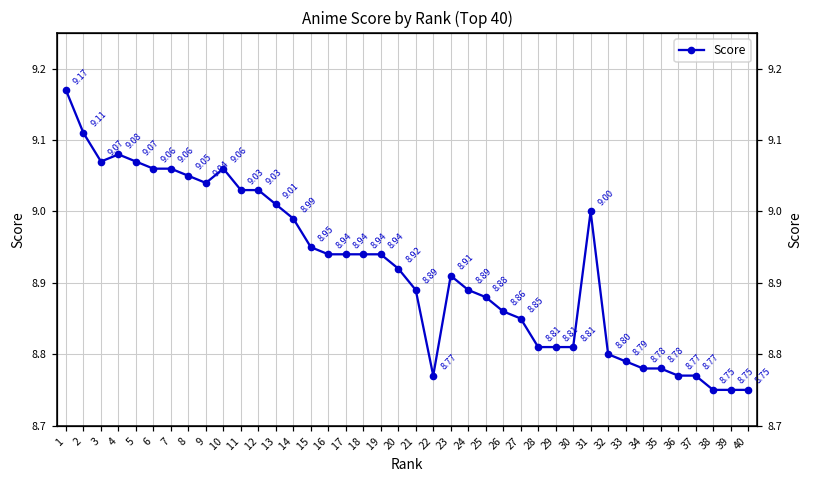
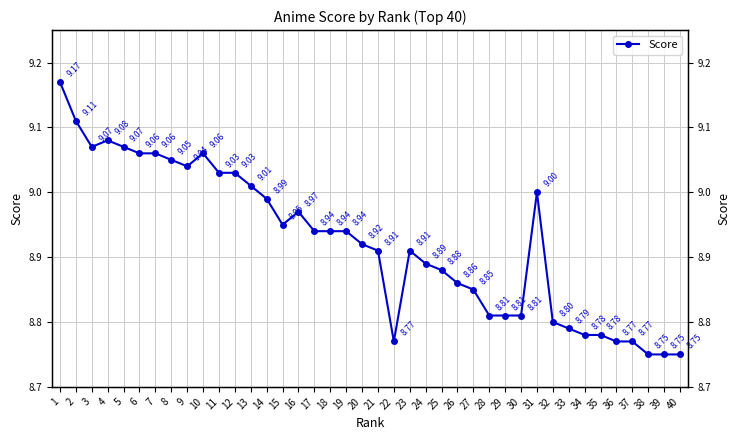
  {
    "1": 9.17,
    "2": 9.11,
    "4": 9.08,
    "5": 9.07,
    "7": 9.06,
    "8": 9.05,
    "10": 9.06,
    "12": 9.03,
    "13": 9.01,
    "14": 8.99,
-   "16": 8.94,
+   "16": 8.97,
    "18": 8.94,
    "19": 8.94,
    "20": 8.92,
-   "21": 8.89,
+   "21": 8.91,
    "22": 8.77,
    "23": 8.91,
    "24": 8.89,
    "25": 8.88,
    "26": 8.86,
    "27": 8.85,
    "29": 8.81,
    "30": 8.81,
    "31": 9.00,
    "32": 8.80,
    "33": 8.79,
    "35": 8.78,
    "37": 8.77,
    "39": 8.75,
    "40": 8.75
  }
